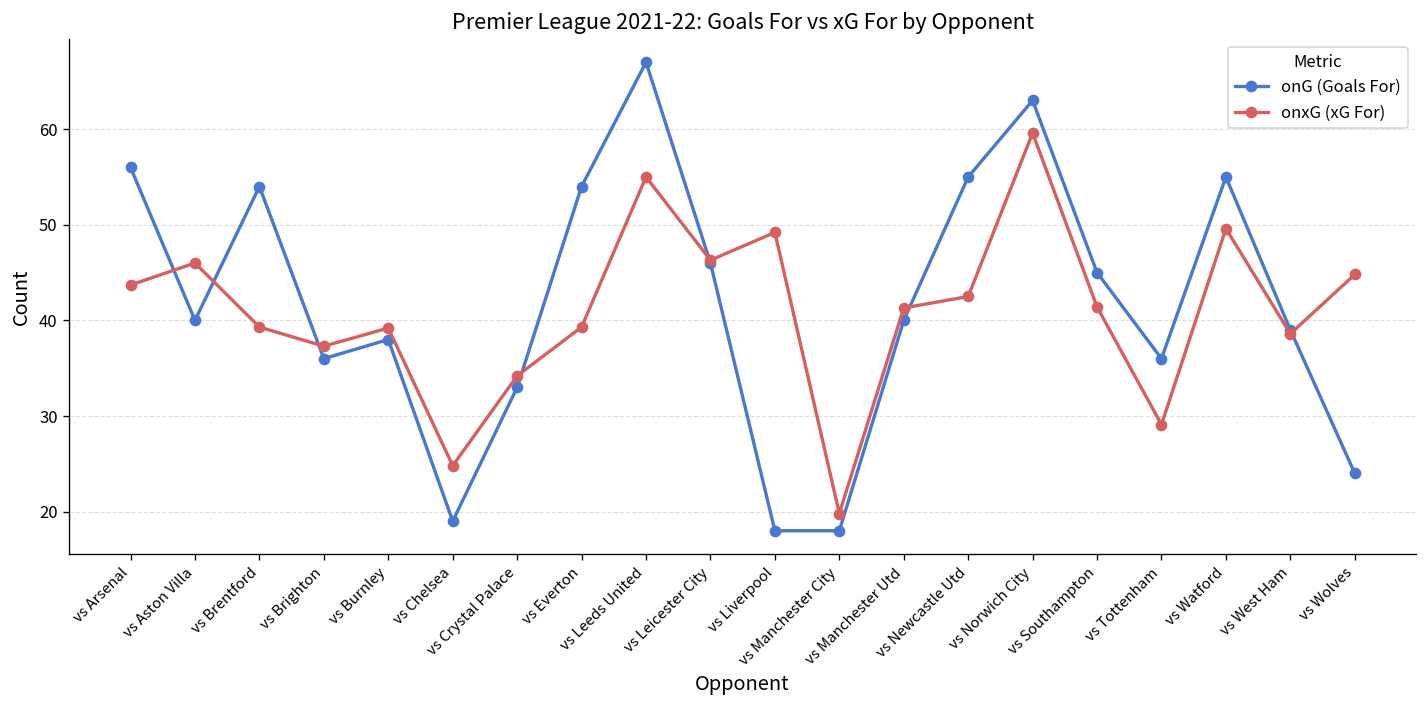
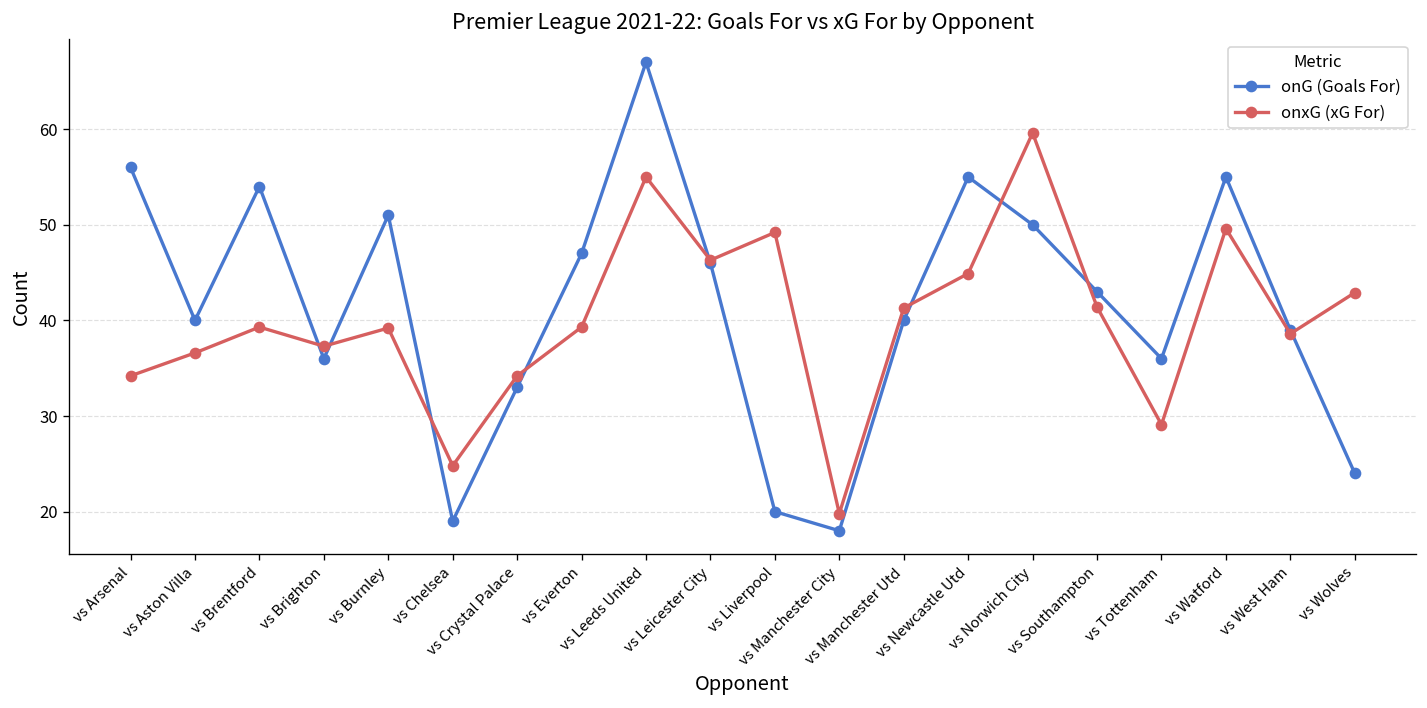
  {
    "onG (Goals For)": {
      "vs Arsenal": 56,
      "vs Aston Villa": 40,
      "vs Brentford": 54,
      "vs Brighton": 36,
-     "vs Burnley": 38,
+     "vs Burnley": 51,
      "vs Chelsea": 19,
      "vs Crystal Palace": 33,
-     "vs Everton": 54,
+     "vs Everton": 47,
      "vs Leeds United": 67,
-     "vs Liverpool": 18,
+     "vs Liverpool": 20,
      "vs Manchester City": 18,
      "vs Manchester Utd": 40,
      "vs Newcastle Utd": 55,
-     "vs Norwich City": 63,
-     "vs Southampton": 45,
+     "vs Norwich City": 50,
+     "vs Southampton": 43,
      "vs Tottenham": 36,
      "vs Watford": 55,
      "vs West Ham": 39,
      "vs Wolves": 24
    },
    "onxG (xG For)": {
-     "vs Arsenal": 44,
-     "vs Aston Villa": 46,
+     "vs Arsenal": 34,
+     "vs Aston Villa": 37,
      "vs Brentford": 39,
      "vs Brighton": 37,
      "vs Burnley": 39,
      "vs Chelsea": 25,
      "vs Crystal Palace": 34,
      "vs Everton": 39,
      "vs Leeds United": 55,
      "vs Liverpool": 49,
      "vs Manchester City": 20,
      "vs Manchester Utd": 41,
-     "vs Newcastle Utd": 43,
+     "vs Newcastle Utd": 45,
      "vs Norwich City": 60,
      "vs Southampton": 41,
      "vs Tottenham": 29,
      "vs Watford": 50,
      "vs West Ham": 39,
-     "vs Wolves": 45
+     "vs Wolves": 43
    }
  }
